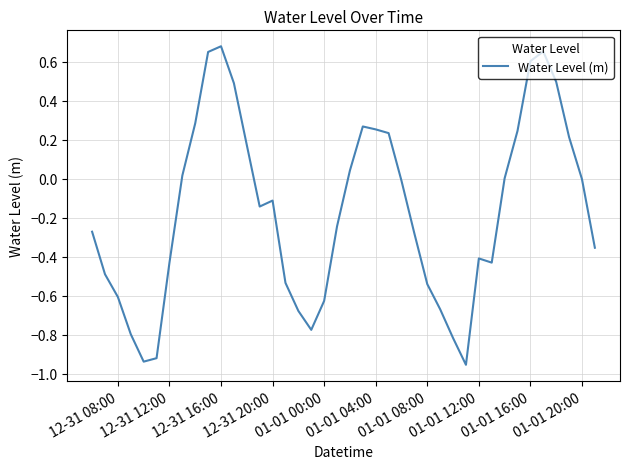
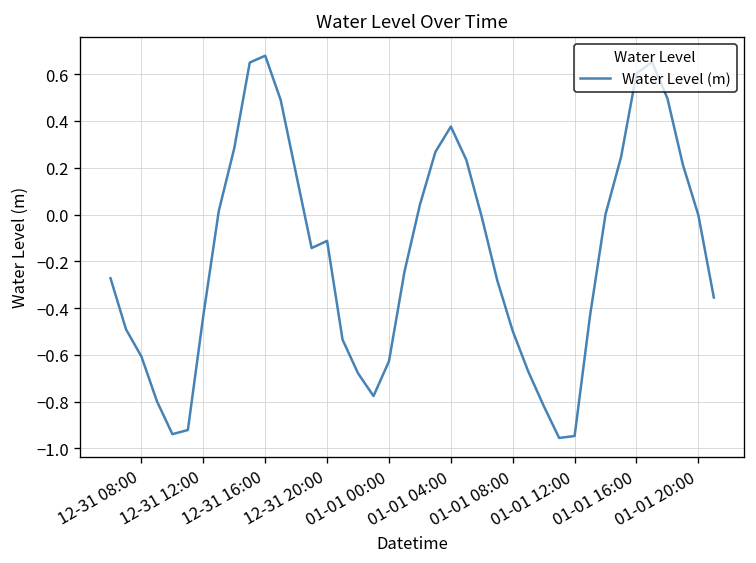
  {
    "12-31 08:00": -0.61,
    "12-31 12:00": -0.43,
    "12-31 16:00": 0.68,
    "12-31 20:00": -0.11,
    "01-01 00:00": -0.63,
-   "01-01 04:00": 0.25,
-   "01-01 08:00": -0.54,
-   "01-01 12:00": -0.41,
+   "01-01 04:00": 0.38,
+   "01-01 08:00": -0.50,
+   "01-01 12:00": -0.95,
    "01-01 20:00": 0.00
  }
